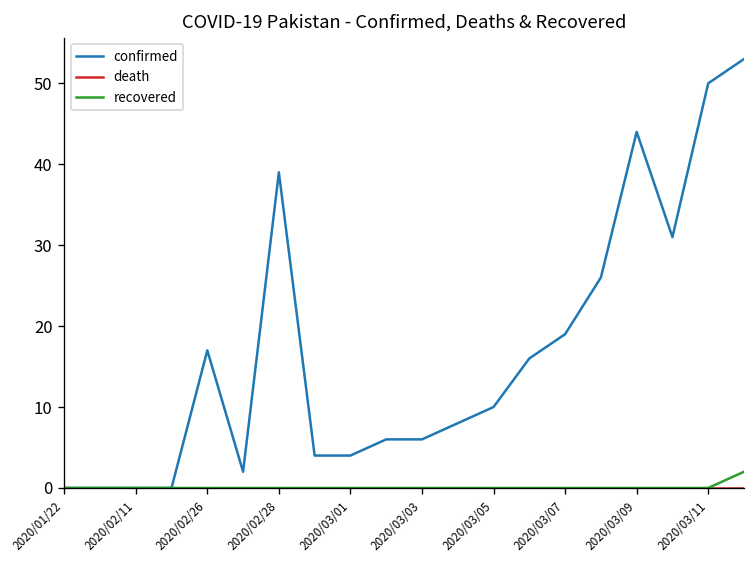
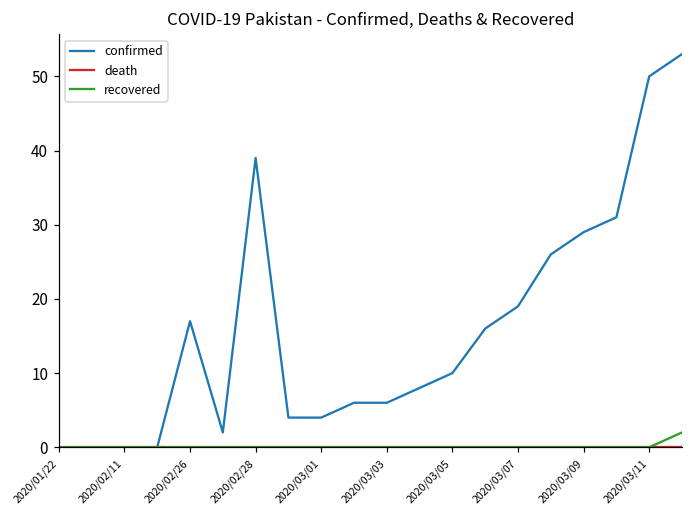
  {
    "confirmed": {
      "2020/02/26": 17,
      "2020/02/28": 39,
      "2020/03/01": 4,
      "2020/03/03": 6,
      "2020/03/05": 10,
      "2020/03/07": 19,
-     "2020/03/09": 44,
+     "2020/03/09": 29,
      "2020/03/11": 50
    }
  }
